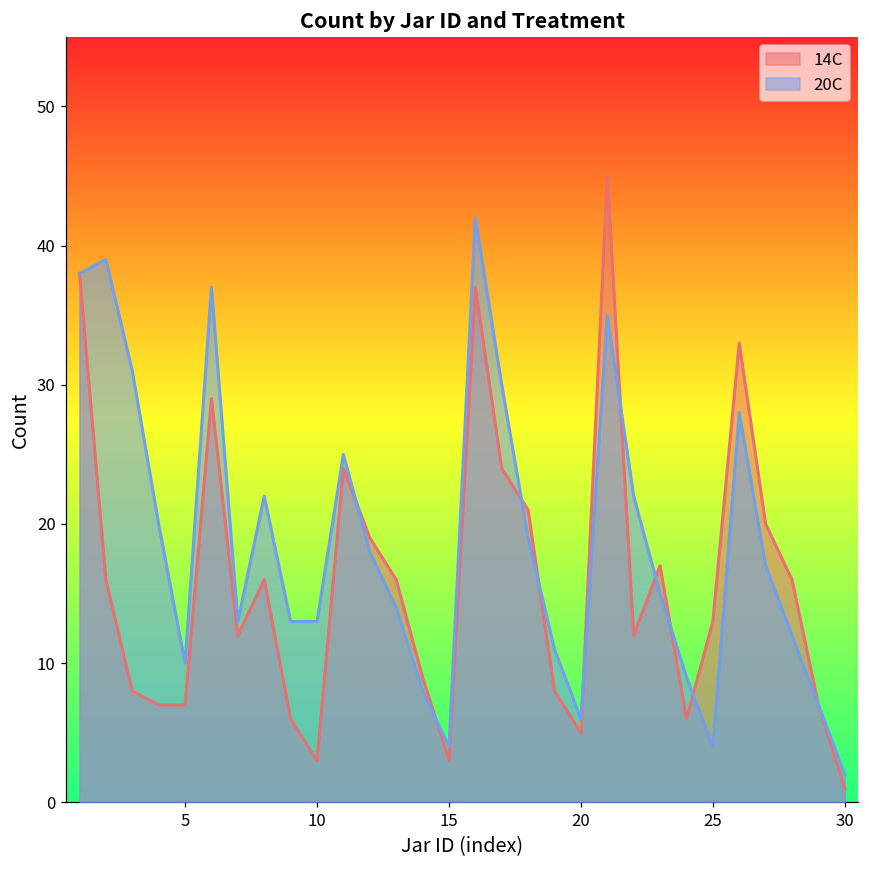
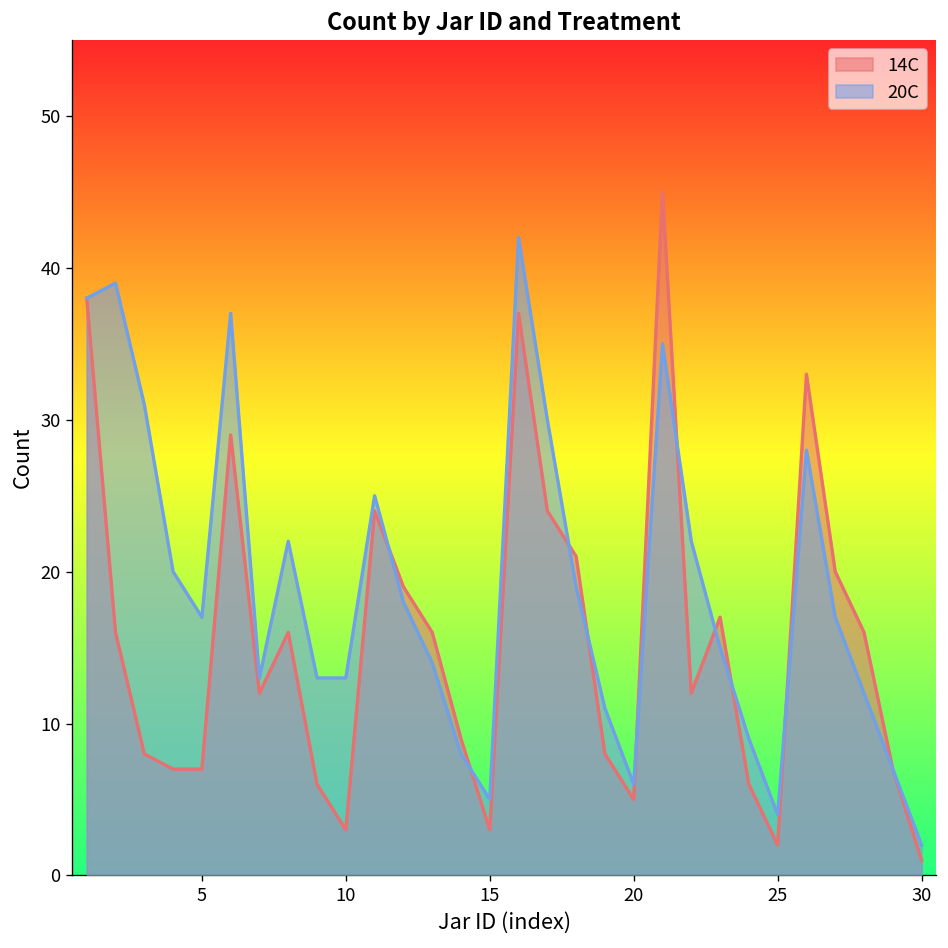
  {
    "14C": {
      "5": 7,
      "10": 3,
      "15": 3,
      "20": 5,
-     "25": 13,
+     "25": 2,
      "30": 1
    },
    "20C": {
-     "5": 10,
+     "5": 17,
      "10": 13,
-     "15": 4,
+     "15": 5,
      "20": 6,
      "25": 4,
      "30": 2
    }
  }
